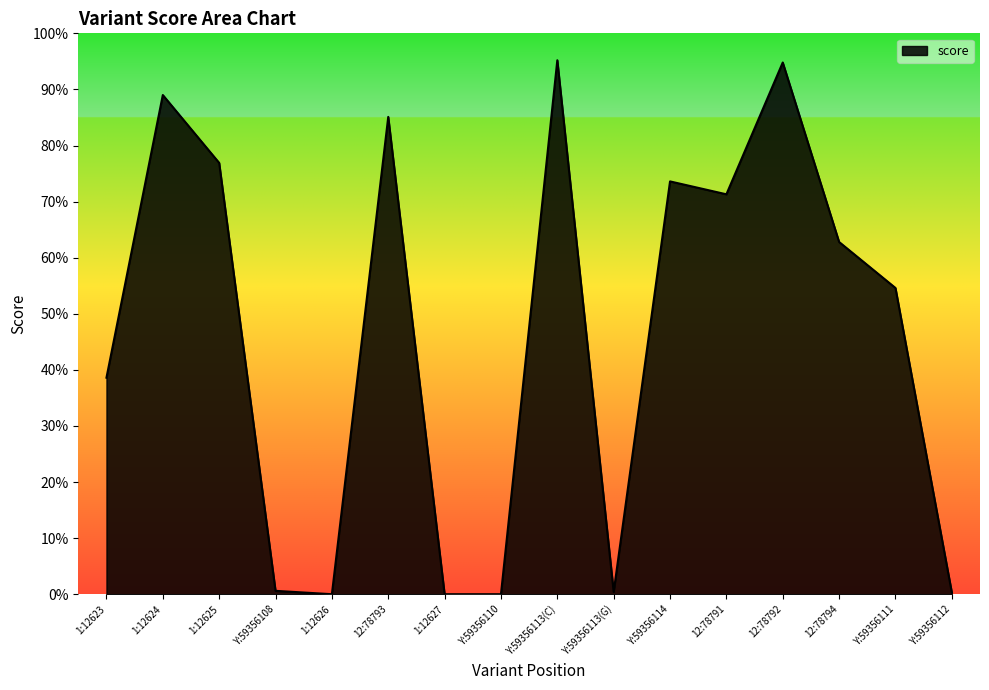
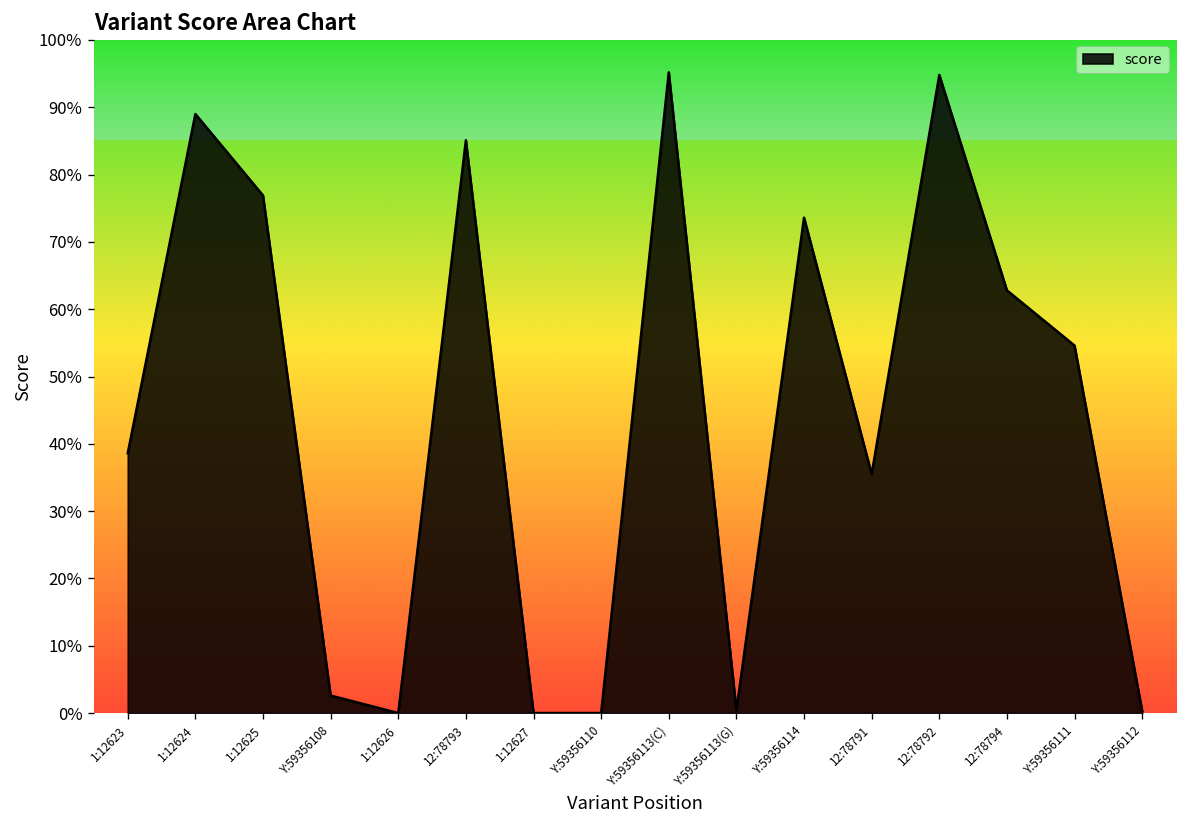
  {
    "1:12623": "39%",
    "1:12624": "89%",
    "1:12625": "77%",
-   "Y:59356108": "1%",
+   "Y:59356108": "3%",
    "1:12626": "0%",
    "12:78793": "85%",
    "1:12627": "0%",
    "Y:59356110": "0%",
    "Y:59356113(C)": "95%",
    "Y:59356113(G)": "0%",
    "Y:59356114": "74%",
-   "12:78791": "71%",
+   "12:78791": "36%",
    "12:78792": "95%",
    "12:78794": "63%",
    "Y:59356111": "55%",
    "Y:59356112": "0%"
  }
